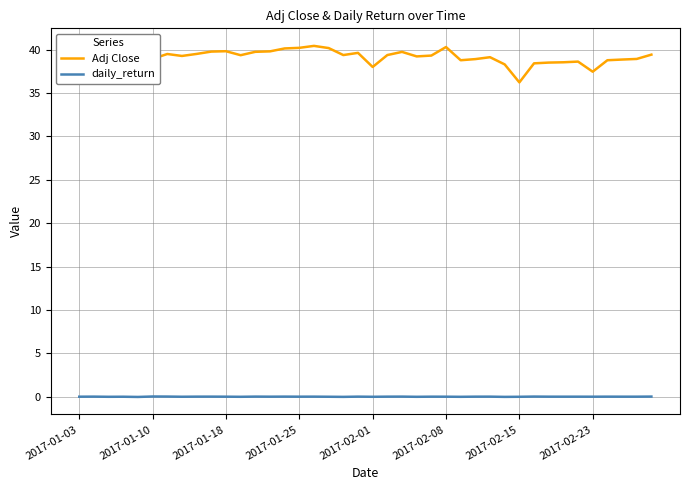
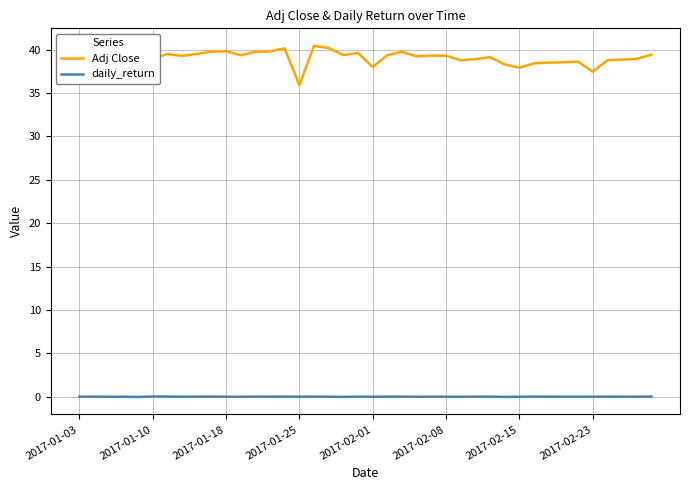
  {
    "Adj Close": {
      "2017-01-18": 40,
-     "2017-01-25": 40,
+     "2017-01-25": 36,
      "2017-02-01": 38,
-     "2017-02-08": 40,
-     "2017-02-15": 36,
+     "2017-02-08": 39,
+     "2017-02-15": 38,
      "2017-02-23": 37
    },
    "daily_return": {
      "2017-01-03": 0,
      "2017-01-10": 0,
      "2017-01-18": 0,
      "2017-01-25": 0,
      "2017-02-01": 0,
      "2017-02-08": 0,
      "2017-02-15": 0,
      "2017-02-23": 0
    }
  }
